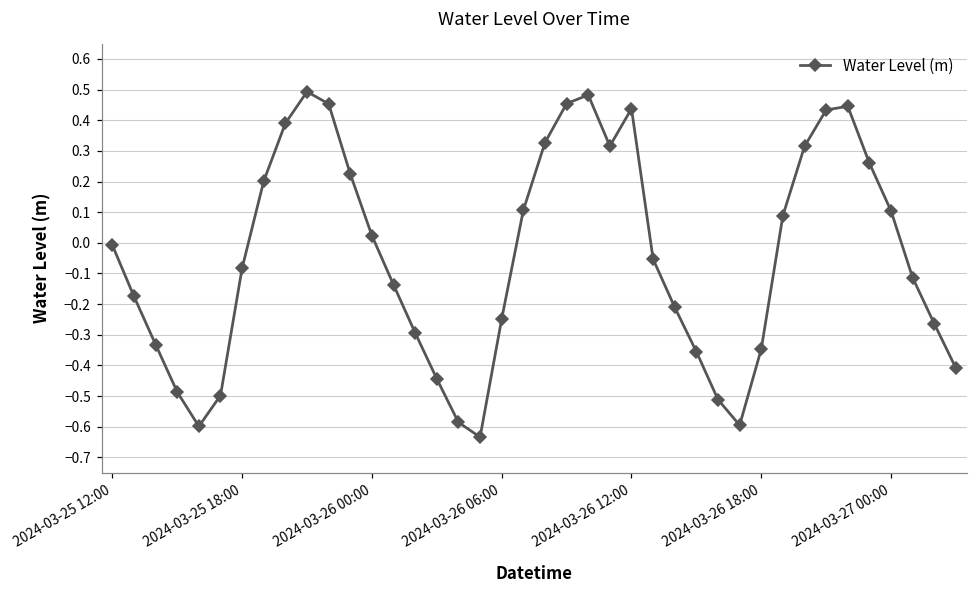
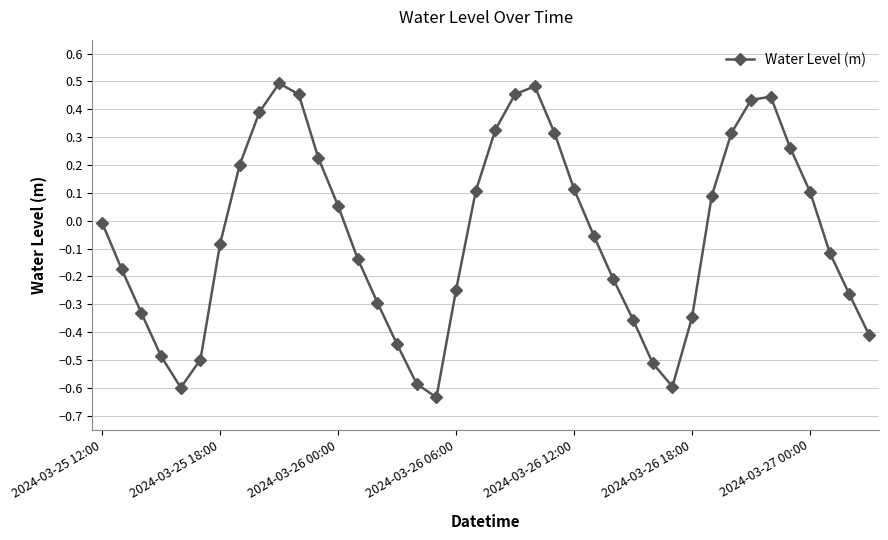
  {
    "2024-03-25 12:00": -0.01,
    "2024-03-25 18:00": -0.08,
-   "2024-03-26 00:00": 0.02,
+   "2024-03-26 00:00": 0.05,
    "2024-03-26 06:00": -0.25,
-   "2024-03-26 12:00": 0.44,
+   "2024-03-26 12:00": 0.11,
    "2024-03-26 18:00": -0.35,
    "2024-03-27 00:00": 0.10
  }
